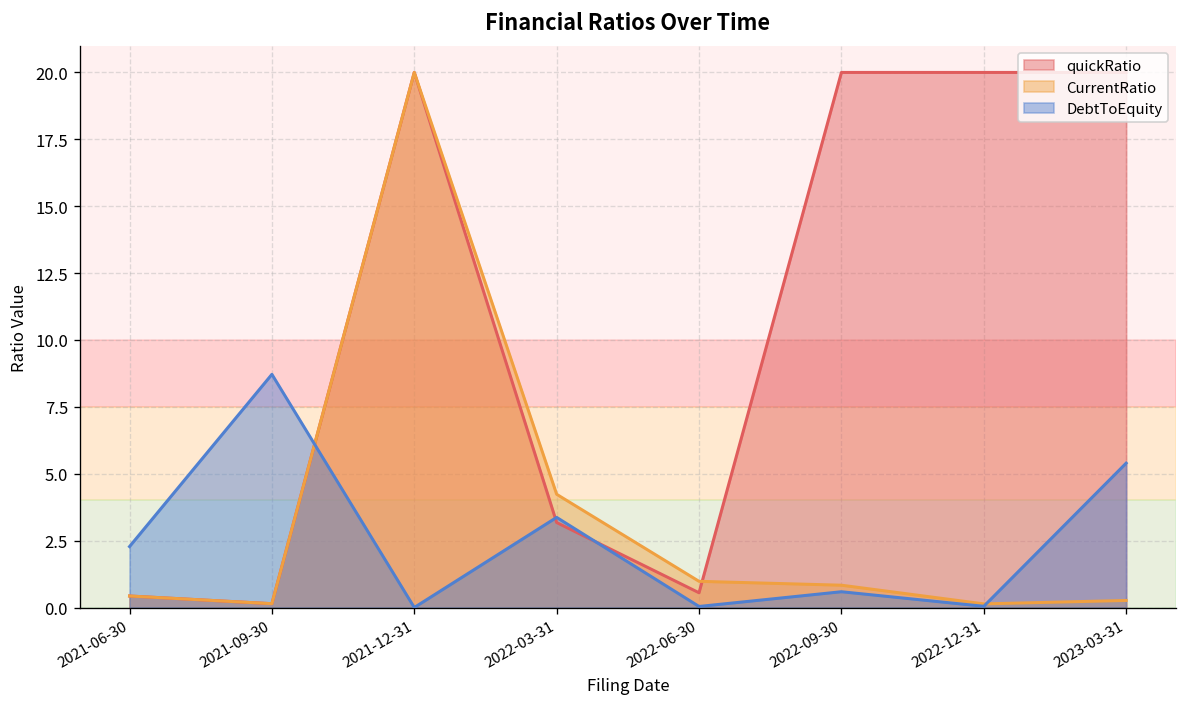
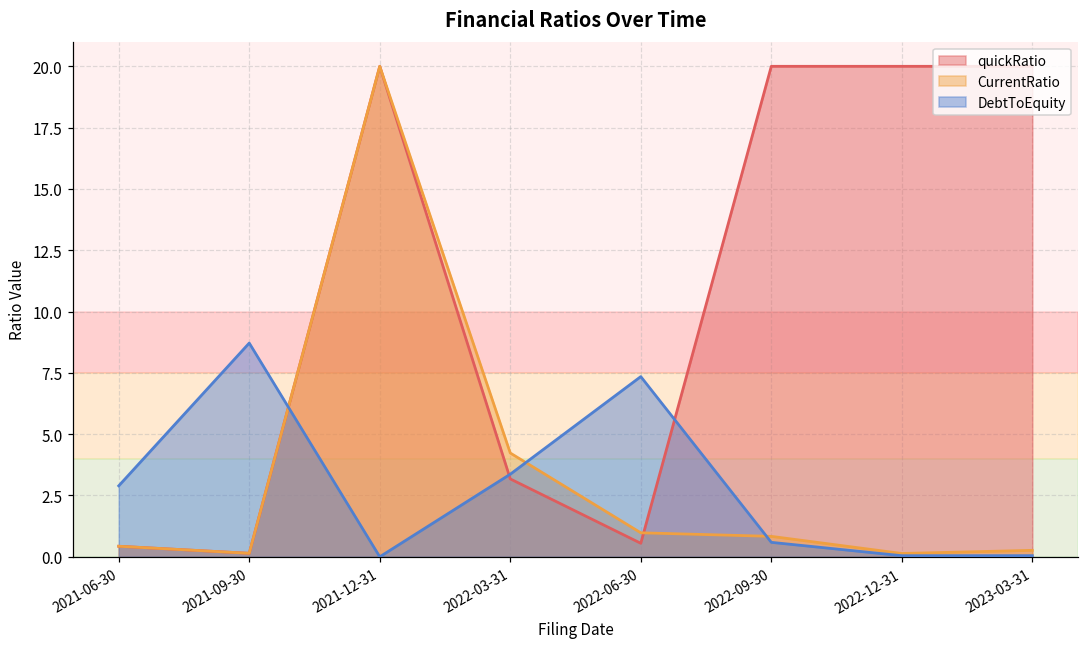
  {
    "DebtToEquity": {
-     "2021-06-30": 2.3,
+     "2021-06-30": 2.9,
      "2021-09-30": 8.7,
      "2021-12-31": 0.0,
      "2022-03-31": 3.4,
-     "2022-06-30": 0.0,
+     "2022-06-30": 7.3,
      "2022-09-30": 0.6,
-     "2023-03-31": 5.4
+     "2023-03-31": 0.0
    }
  }
